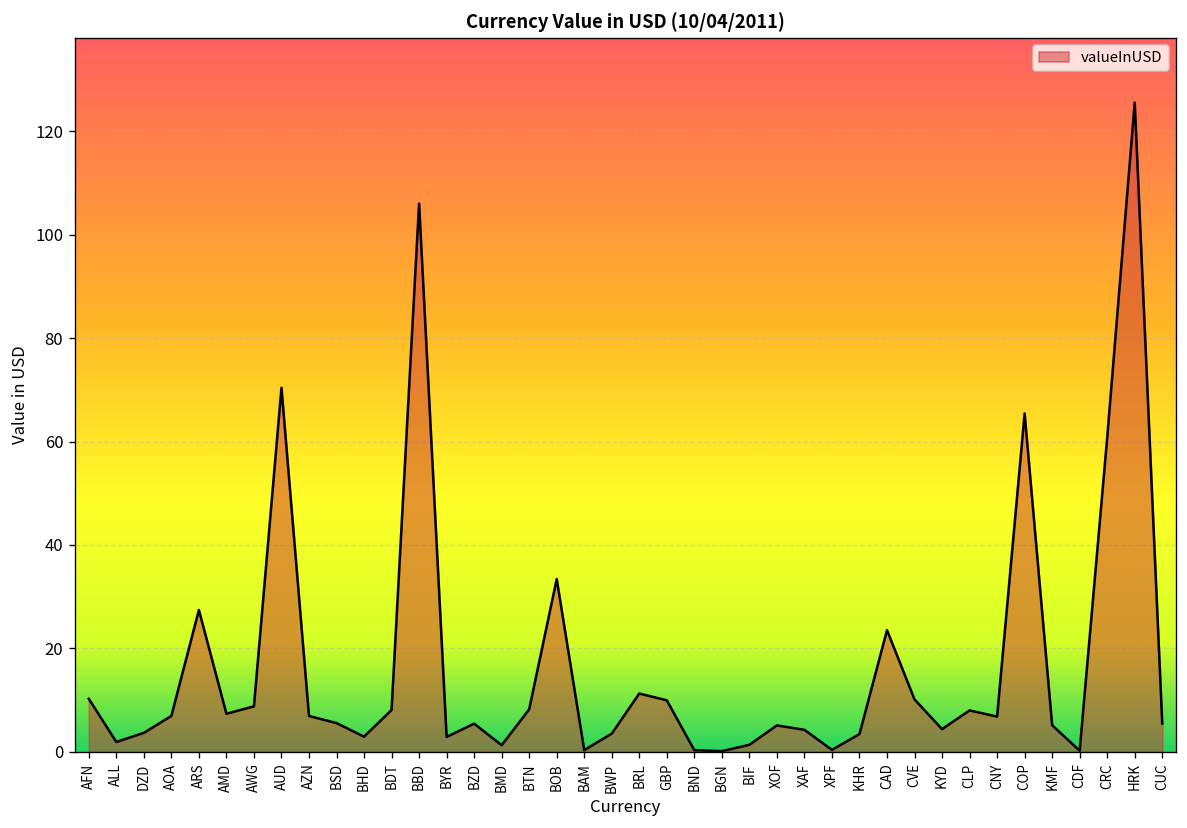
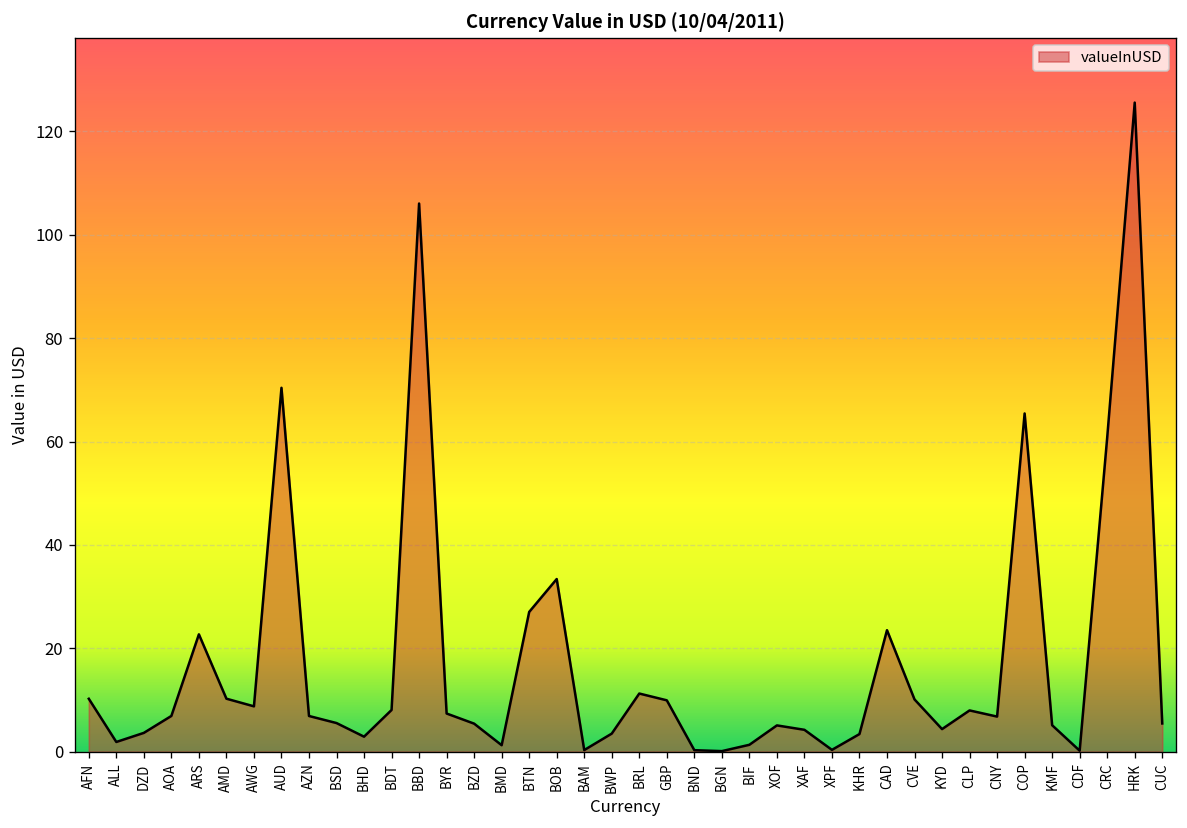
  {
    "AFN": 10,
    "ALL": 2,
    "DZD": 4,
    "AOA": 7,
-   "ARS": 27,
-   "AMD": 7,
+   "ARS": 23,
+   "AMD": 10,
    "AWG": 9,
    "AUD": 70,
    "AZN": 7,
    "BSD": 6,
    "BHD": 3,
    "BDT": 8,
    "BBD": 106,
-   "BYR": 3,
+   "BYR": 7,
    "BZD": 5,
    "BMD": 1,
-   "BTN": 8,
+   "BTN": 27,
    "BOB": 33,
    "BAM": 0,
    "BWP": 4,
    "BRL": 11,
    "GBP": 10,
    "BND": 0,
    "BGN": 0,
    "BIF": 1,
    "XOF": 5,
    "XAF": 4,
    "XPF": 0,
    "KHR": 3,
    "CAD": 24,
    "CVE": 10,
    "KYD": 4,
    "CLP": 8,
    "CNY": 7,
    "COP": 65,
    "KMF": 5,
    "CDF": 0,
    "CRC": 61,
    "HRK": 126,
    "CUC": 5
  }
